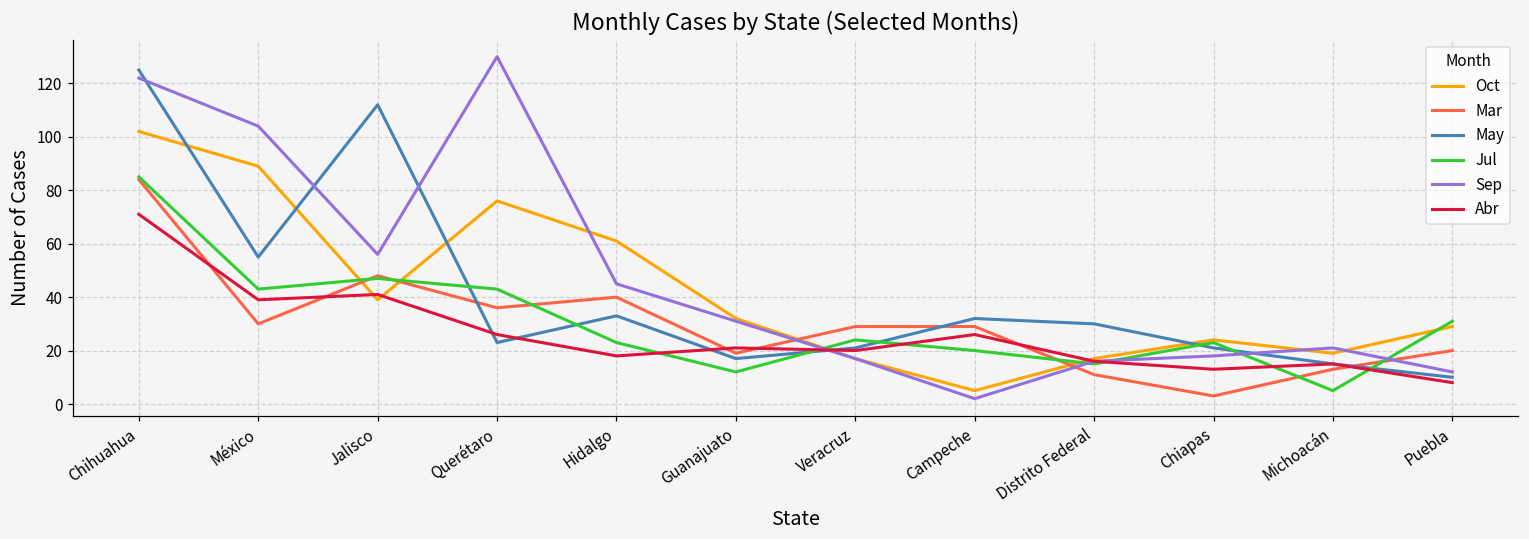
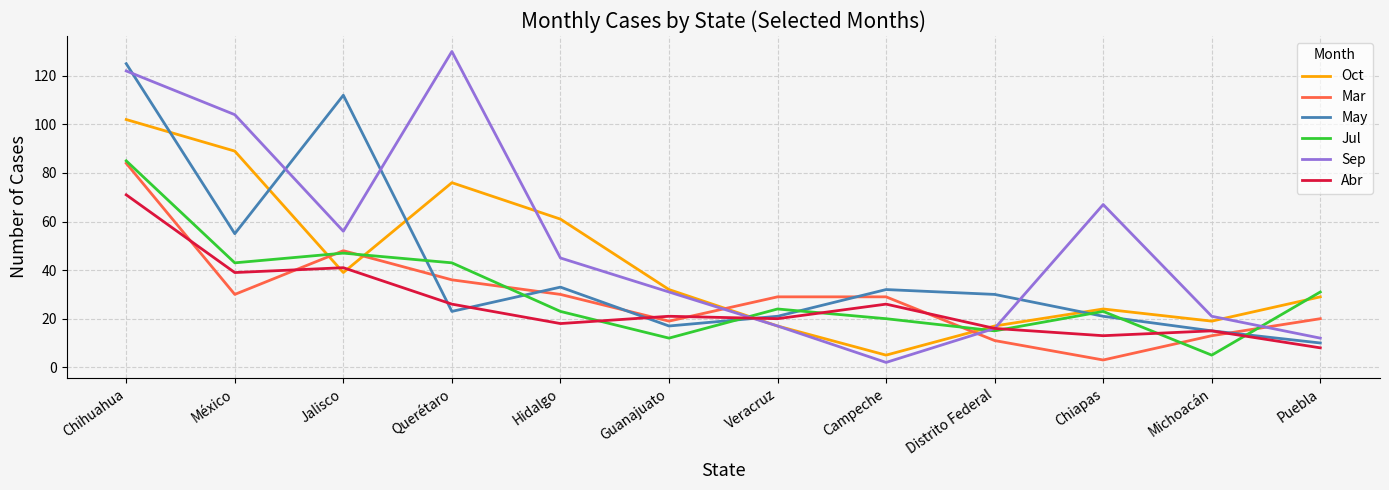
  {
    "Oct": {
      "Chihuahua": 102,
      "México": 89,
      "Jalisco": 39,
      "Querétaro": 76,
      "Hidalgo": 61,
      "Campeche": 5,
      "Michoacán": 19,
      "Puebla": 29
    },
    "Mar": {
      "México": 30,
      "Querétaro": 36,
-     "Hidalgo": 40,
+     "Hidalgo": 30,
      "Guanajuato": 19,
      "Veracruz": 29,
      "Campeche": 29,
      "Distrito Federal": 11,
      "Chiapas": 3,
      "Michoacán": 13,
      "Puebla": 20
    },
    "May": {
      "Chihuahua": 125,
      "México": 55,
      "Jalisco": 112,
      "Querétaro": 23,
      "Hidalgo": 33,
      "Guanajuato": 17,
      "Campeche": 32,
      "Distrito Federal": 30,
      "Chiapas": 21,
      "Puebla": 10
    },
    "Jul": {
      "México": 43,
      "Querétaro": 43,
      "Hidalgo": 23,
      "Guanajuato": 12,
      "Veracruz": 24,
      "Campeche": 20,
      "Michoacán": 5,
      "Puebla": 31
    },
    "Sep": {
      "Chihuahua": 122,
      "México": 104,
      "Jalisco": 56,
      "Querétaro": 130,
      "Hidalgo": 45,
      "Campeche": 2,
-     "Chiapas": 18,
+     "Chiapas": 67,
      "Michoacán": 21,
      "Puebla": 12
    },
    "Abr": {
      "Chihuahua": 71,
      "México": 39,
      "Jalisco": 41,
      "Querétaro": 26,
      "Hidalgo": 18,
      "Guanajuato": 21,
      "Campeche": 26,
      "Chiapas": 13,
      "Puebla": 8
    }
  }
